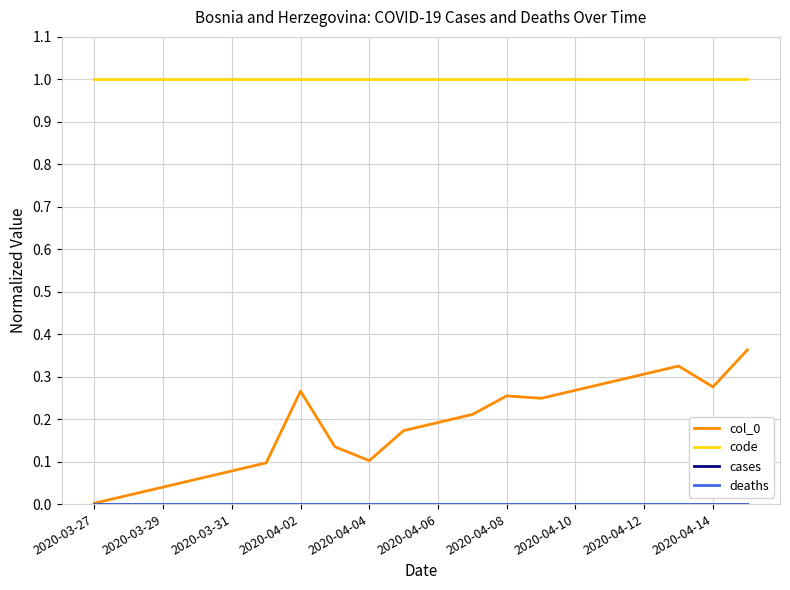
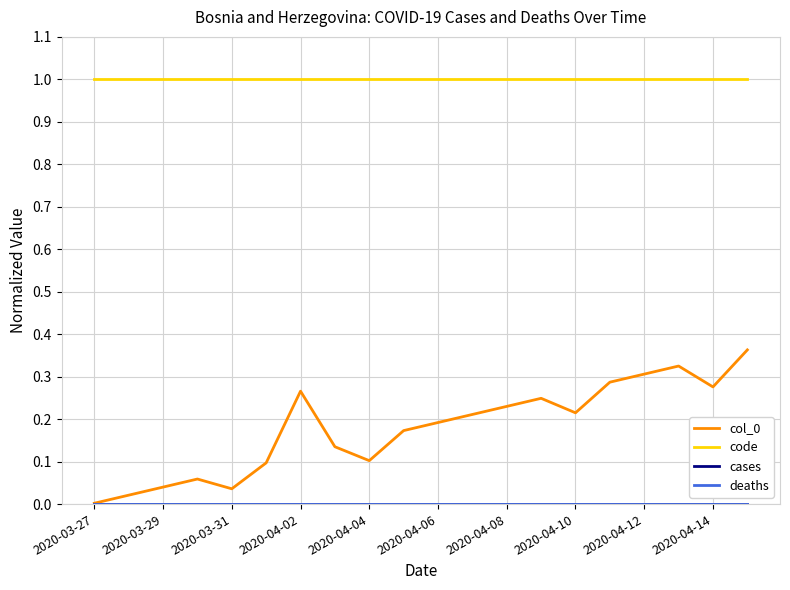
  {
    "col_0": {
      "2020-03-29": 0.04,
-     "2020-03-31": 0.08,
+     "2020-03-31": 0.04,
      "2020-04-02": 0.27,
      "2020-04-04": 0.10,
      "2020-04-06": 0.19,
-     "2020-04-08": 0.25,
-     "2020-04-10": 0.27,
+     "2020-04-08": 0.23,
+     "2020-04-10": 0.21,
      "2020-04-12": 0.31,
      "2020-04-14": 0.28
    },
    "code": {
      "2020-03-27": 1.00,
      "2020-03-29": 1.00,
      "2020-03-31": 1.00,
      "2020-04-02": 1.00,
      "2020-04-04": 1.00,
      "2020-04-06": 1.00,
      "2020-04-08": 1.00,
      "2020-04-10": 1.00,
      "2020-04-12": 1.00,
      "2020-04-14": 1.00
    },
    "deaths": {
      "2020-03-29": 0.00,
      "2020-03-31": 0.00,
      "2020-04-02": 0.00,
      "2020-04-04": 0.00,
      "2020-04-06": 0.00,
      "2020-04-08": 0.00,
      "2020-04-10": 0.00,
      "2020-04-12": 0.00,
      "2020-04-14": 0.00
    }
  }
